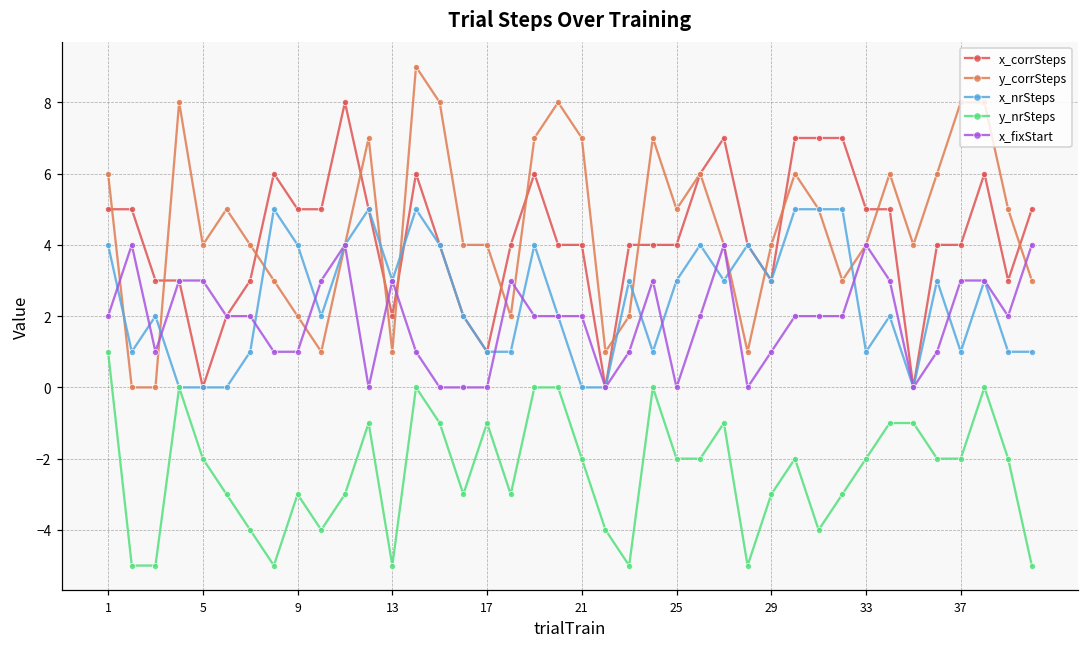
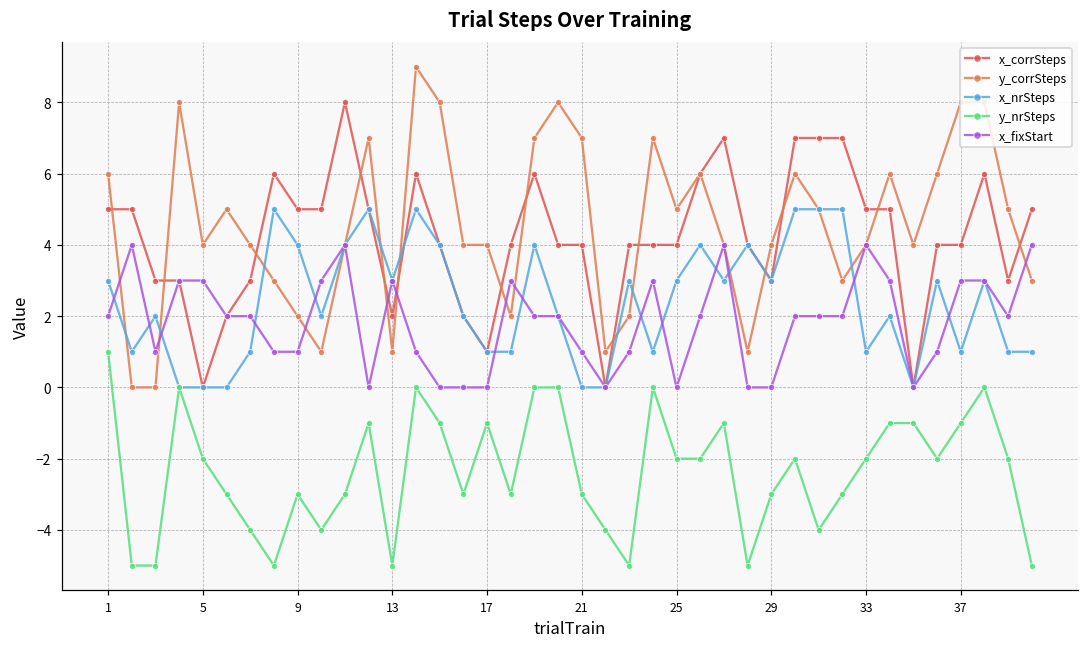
  {
    "x_nrSteps": {
-     "1": 4,
+     "1": 3,
      "9": 4,
      "21": 0,
      "25": 3,
      "33": 1,
      "37": 1
    },
    "y_nrSteps": {
      "1": 1,
      "5": -2,
      "9": -3,
      "13": -5,
      "17": -1,
-     "21": -2,
+     "21": -3,
      "25": -2,
      "29": -3,
      "33": -2,
-     "37": -2
+     "37": -1
    },
    "x_fixStart": {
      "1": 2,
      "5": 3,
      "9": 1,
      "17": 0,
-     "21": 2,
+     "21": 1,
      "25": 0,
-     "29": 1,
+     "29": 0,
      "37": 3
    }
  }
